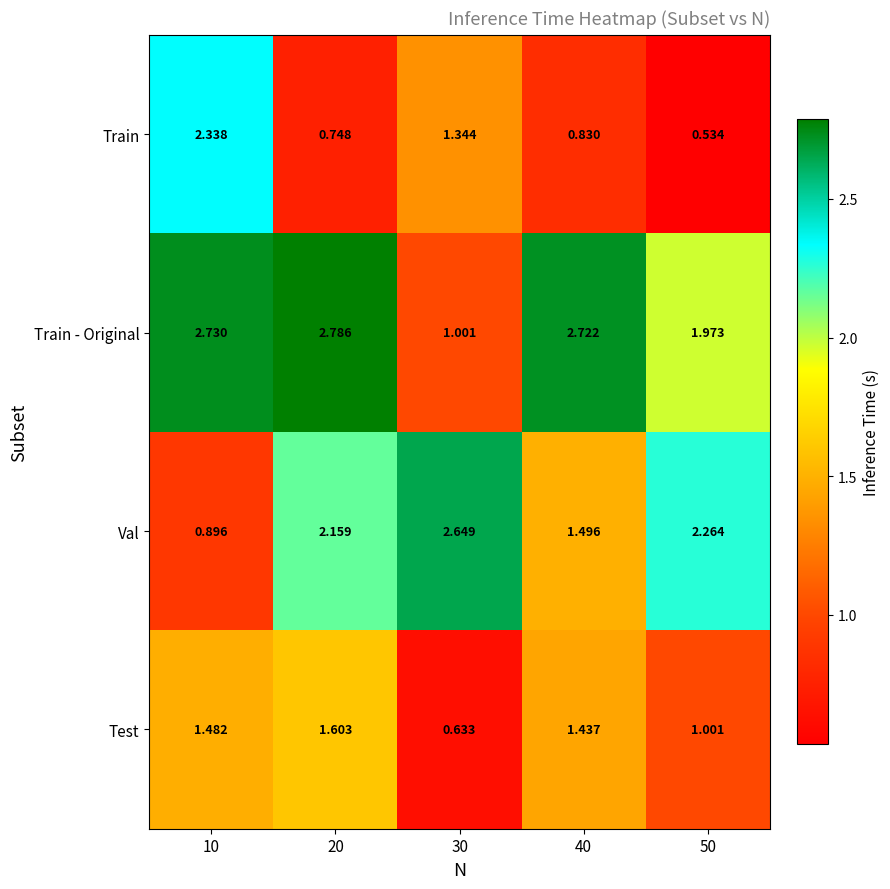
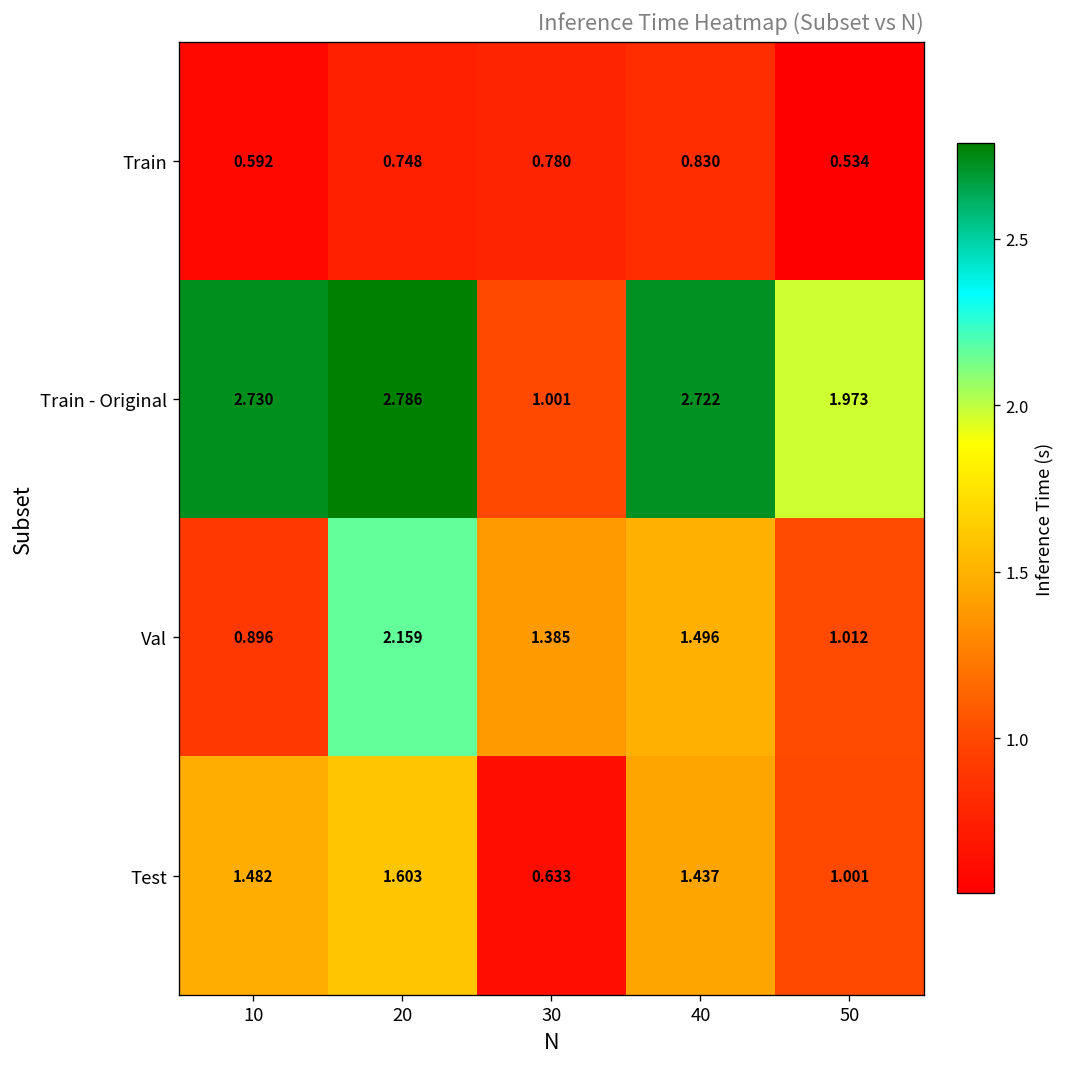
  {
    "Train": {
-     "10": 2.338,
+     "10": 0.592,
      "20": 0.748,
-     "30": 1.344,
+     "30": 0.780,
      "40": 0.830,
      "50": 0.534
    },
    "Train - Original": {
      "10": 2.730,
      "20": 2.786,
      "30": 1.001,
      "40": 2.722,
      "50": 1.973
    },
    "Val": {
      "10": 0.896,
      "20": 2.159,
-     "30": 2.649,
+     "30": 1.385,
      "40": 1.496,
-     "50": 2.264
+     "50": 1.012
    },
    "Test": {
      "10": 1.482,
      "20": 1.603,
      "30": 0.633,
      "40": 1.437,
      "50": 1.001
    }
  }
